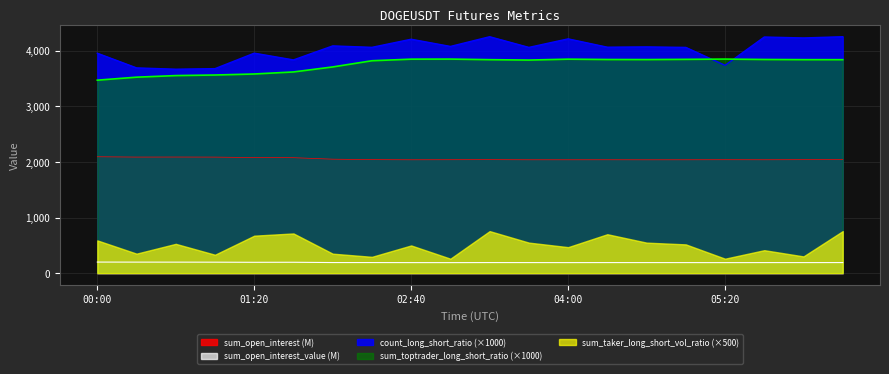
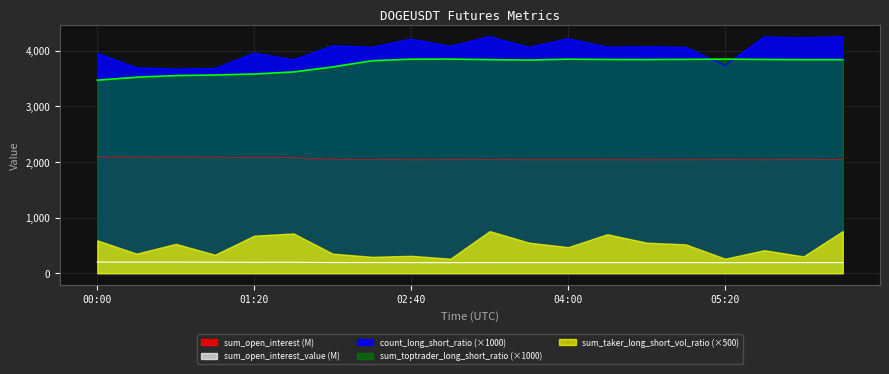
  {
    "sum_open_interest (M)": {
      "00:00": "2,100",
      "01:20": "2,100",
      "02:40": "2,000",
      "04:00": "2,000",
      "05:20": "2,000"
    },
    "sum_open_interest_value (M)": {
      "00:00": "200",
      "01:20": "200",
      "02:40": "200",
      "04:00": "200",
      "05:20": "200"
    },
    "count_long_short_ratio (×1000)": {
      "00:00": "4,000",
      "01:20": "4,000",
      "02:40": "4,200",
      "04:00": "4,200",
      "05:20": "3,700"
    },
    "sum_toptrader_long_short_ratio (×1000)": {
      "00:00": "3,500",
      "01:20": "3,600",
      "02:40": "3,800",
      "04:00": "3,800",
      "05:20": "3,800"
    },
    "sum_taker_long_short_vol_ratio (×500)": {
      "00:00": "600",
      "01:20": "700",
-     "02:40": "500",
+     "02:40": "300",
      "04:00": "500",
      "05:20": "300"
    }
  }
